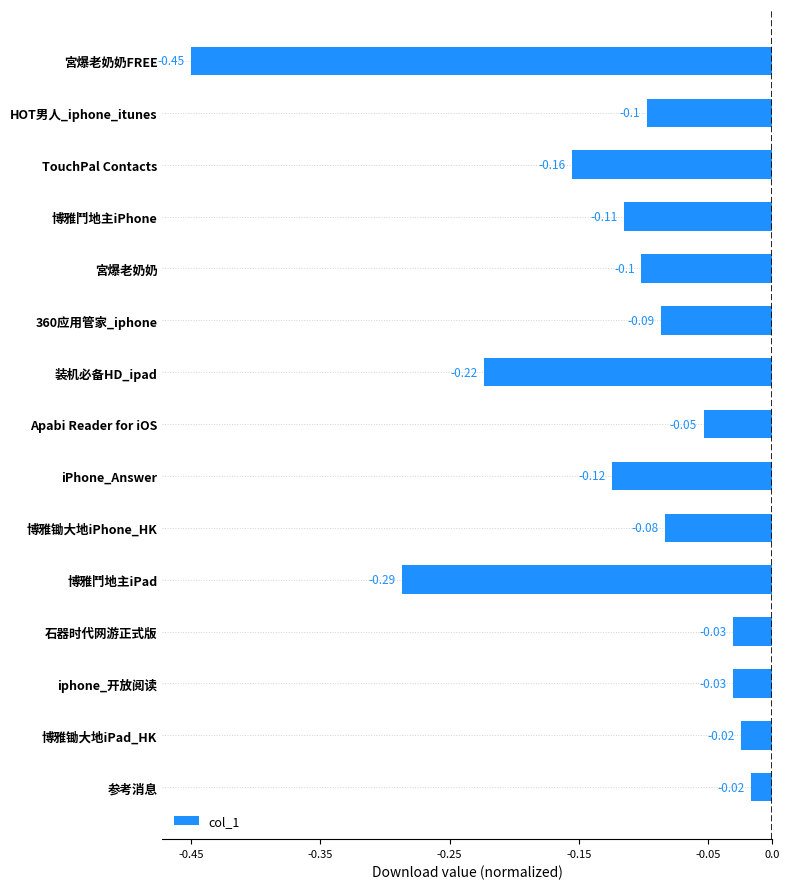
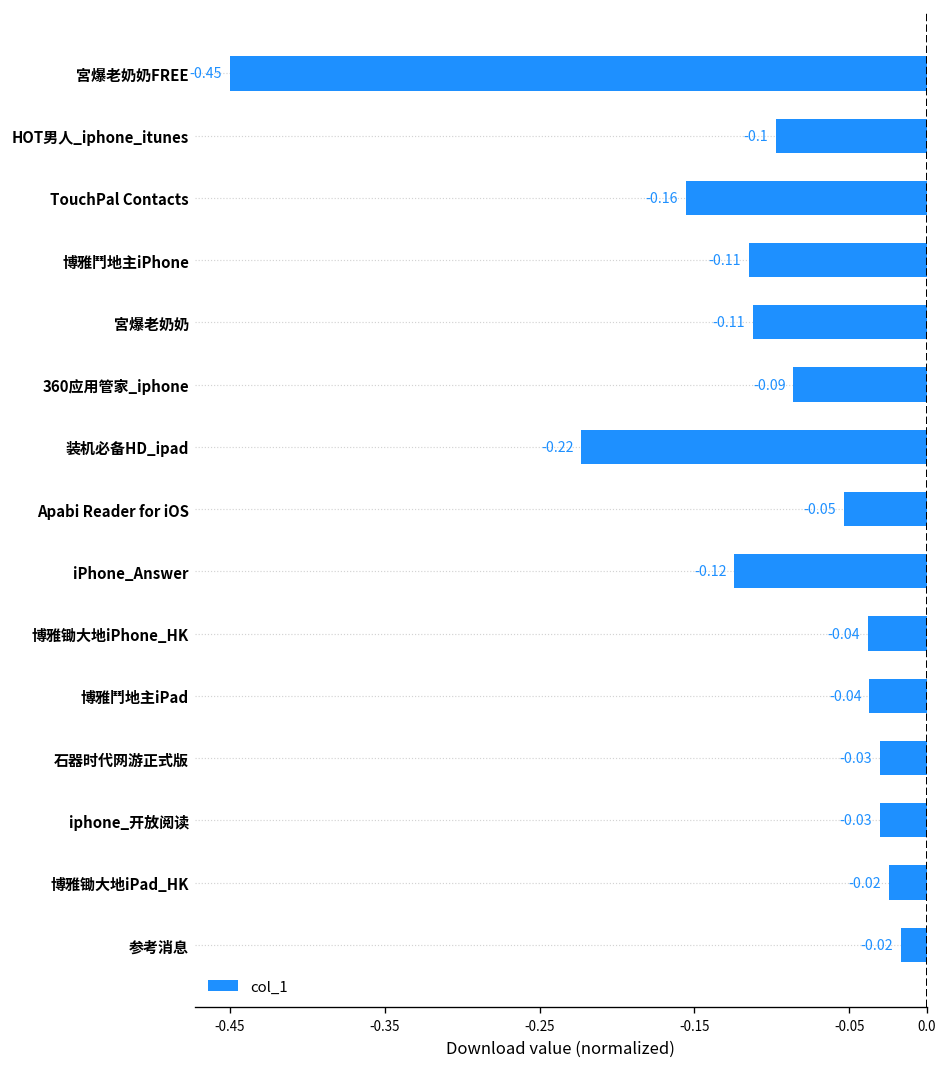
  {
    "宮爆老奶奶FREE": -0.45,
    "HOT男人_iphone_itunes": -0.1,
    "TouchPal Contacts": -0.16,
    "博雅鬥地主iPhone": -0.11,
-   "宮爆老奶奶": -0.1,
+   "宮爆老奶奶": -0.11,
    "360应用管家_iphone": -0.09,
    "装机必备HD_ipad": -0.22,
    "Apabi Reader for iOS": -0.05,
    "iPhone_Answer": -0.12,
-   "博雅锄大地iPhone_HK": -0.08,
-   "博雅鬥地主iPad": -0.29,
+   "博雅锄大地iPhone_HK": -0.04,
+   "博雅鬥地主iPad": -0.04,
    "石器时代网游正式版": -0.03,
    "iphone_开放阅读": -0.03,
    "博雅锄大地iPad_HK": -0.02,
    "参考消息": -0.02
  }
